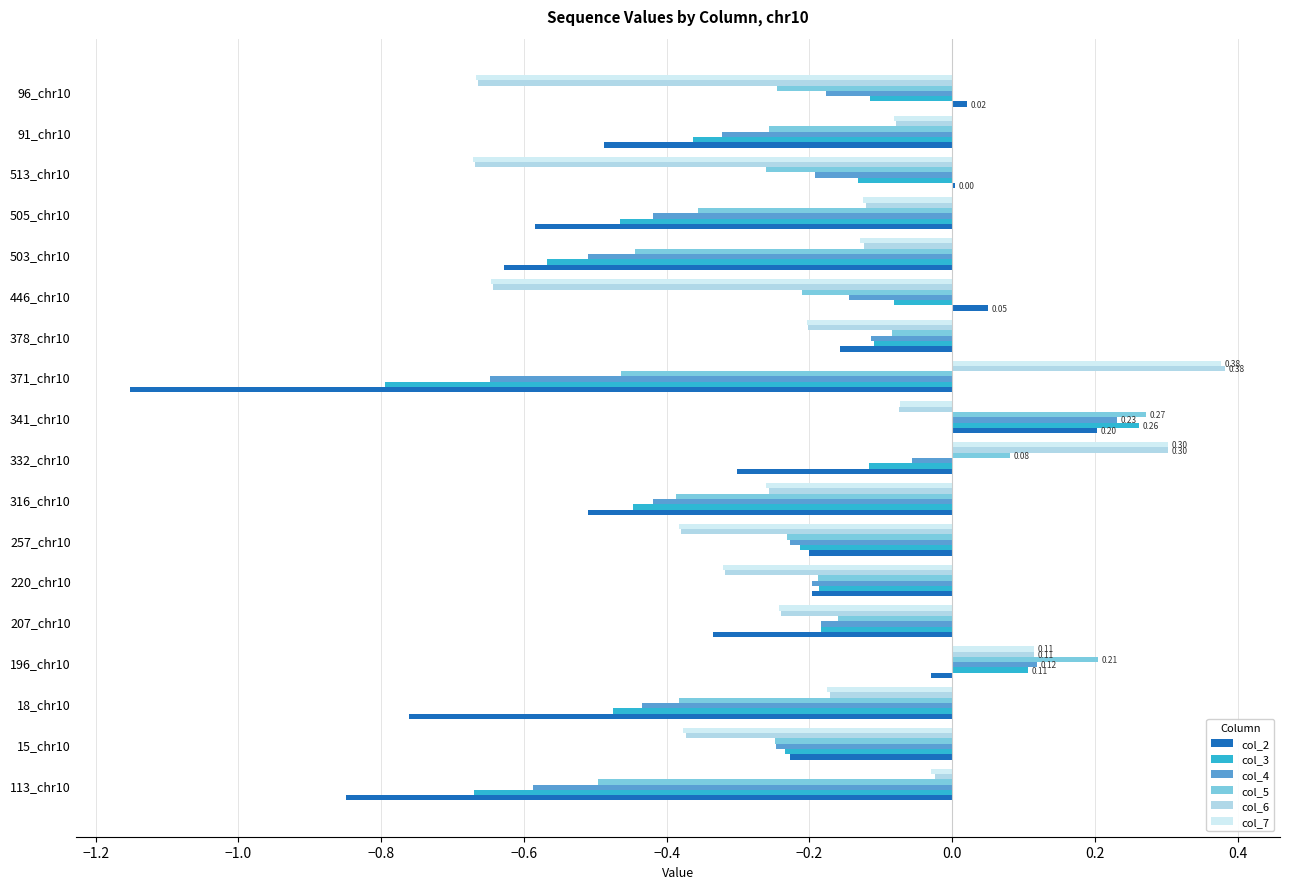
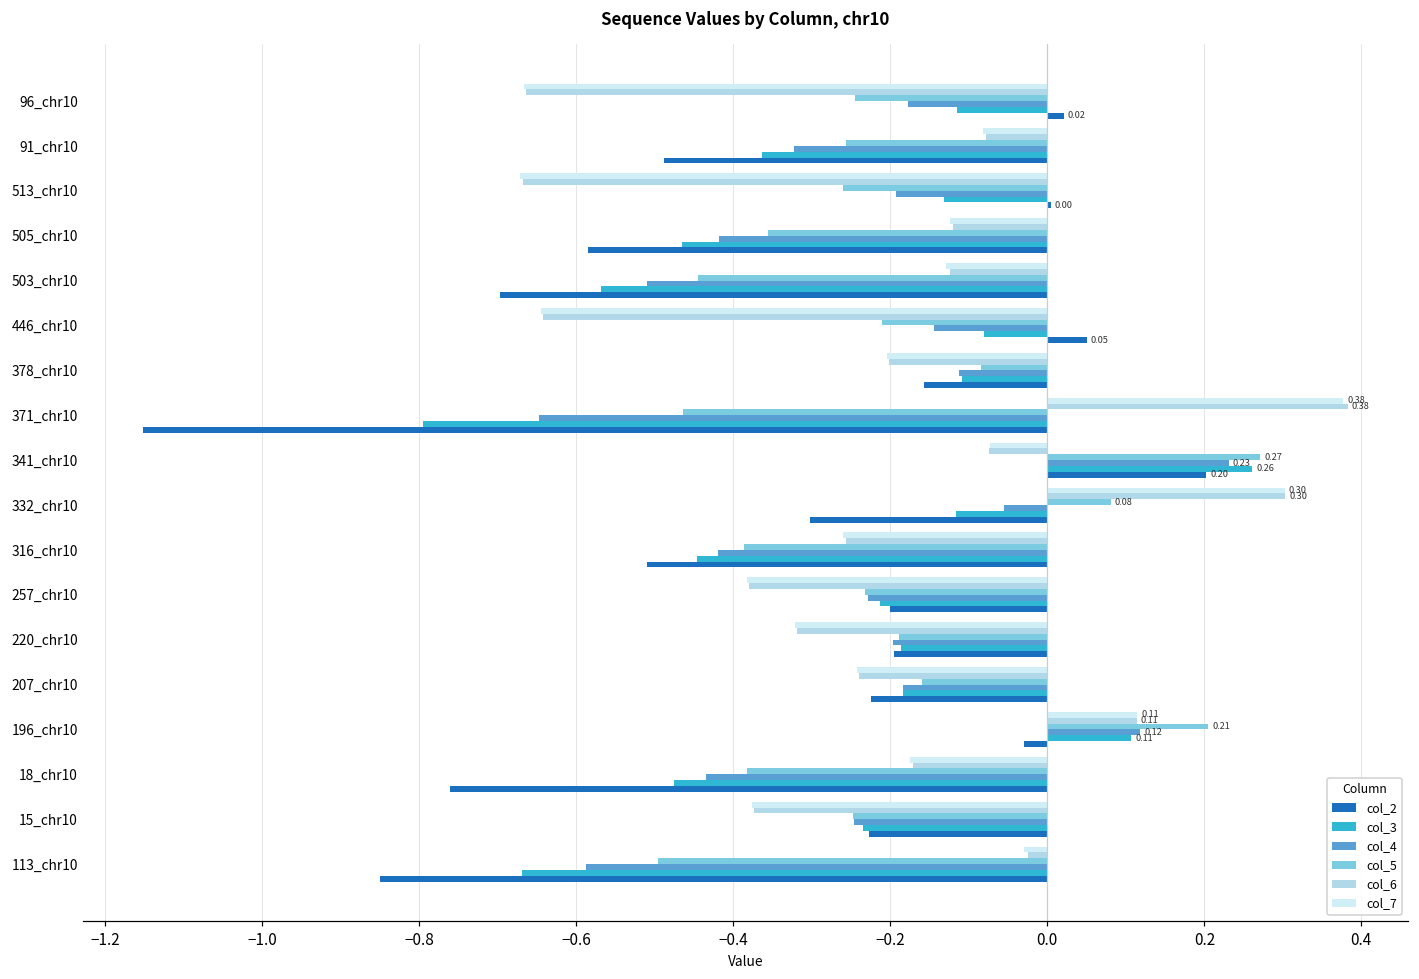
  {
    "col_2": {
      "91_chr10": -0.49,
      "505_chr10": -0.58,
-     "503_chr10": -0.63,
+     "503_chr10": -0.70,
      "378_chr10": -0.16,
      "371_chr10": -1.15,
      "332_chr10": -0.30,
      "316_chr10": -0.51,
      "257_chr10": -0.20,
      "220_chr10": -0.20,
-     "207_chr10": -0.34,
+     "207_chr10": -0.22,
      "196_chr10": -0.03,
      "18_chr10": -0.76,
      "15_chr10": -0.23,
      "113_chr10": -0.85
    }
  }
